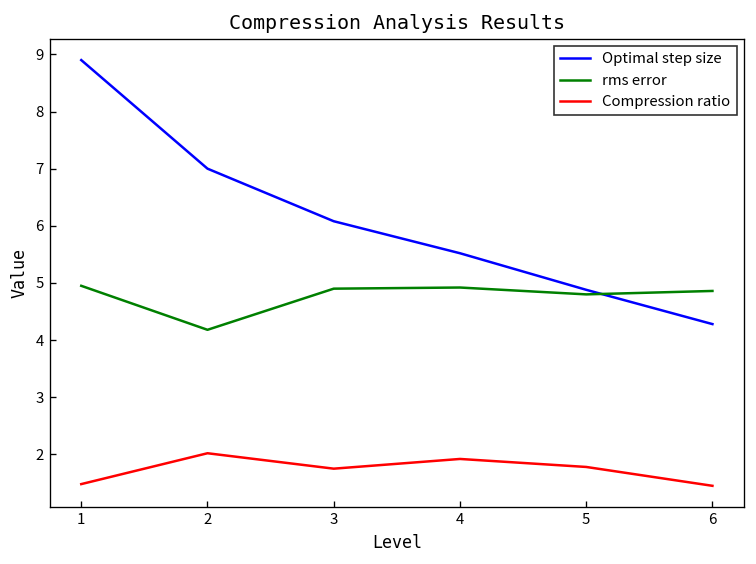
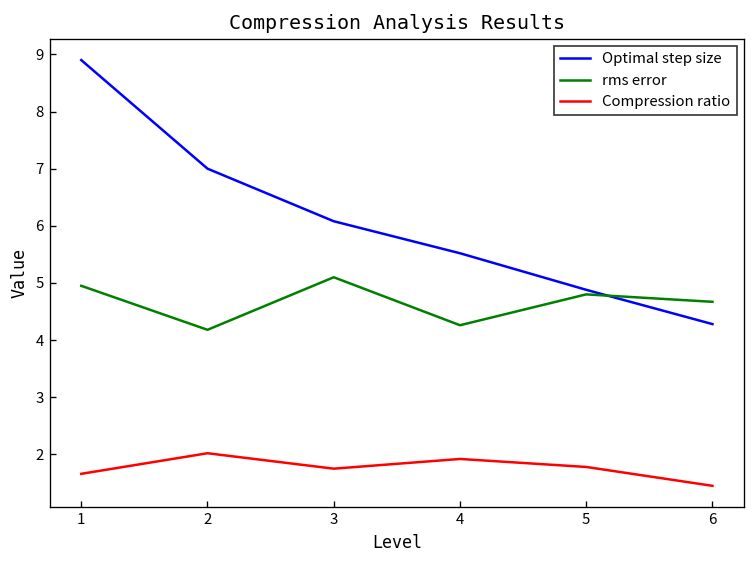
  {
    "Optimal step size": {
      "1": 8.9,
      "2": 7.0,
      "3": 6.1,
      "4": 5.5,
      "5": 4.9,
      "6": 4.3
    },
    "rms error": {
      "1": 5.0,
      "2": 4.2,
-     "3": 4.9,
-     "4": 4.9,
+     "3": 5.1,
+     "4": 4.3,
      "5": 4.8,
-     "6": 4.9
+     "6": 4.7
    },
    "Compression ratio": {
-     "1": 1.5,
+     "1": 1.7,
      "2": 2.0,
      "3": 1.8,
      "4": 1.9,
      "5": 1.8,
      "6": 1.5
    }
  }
